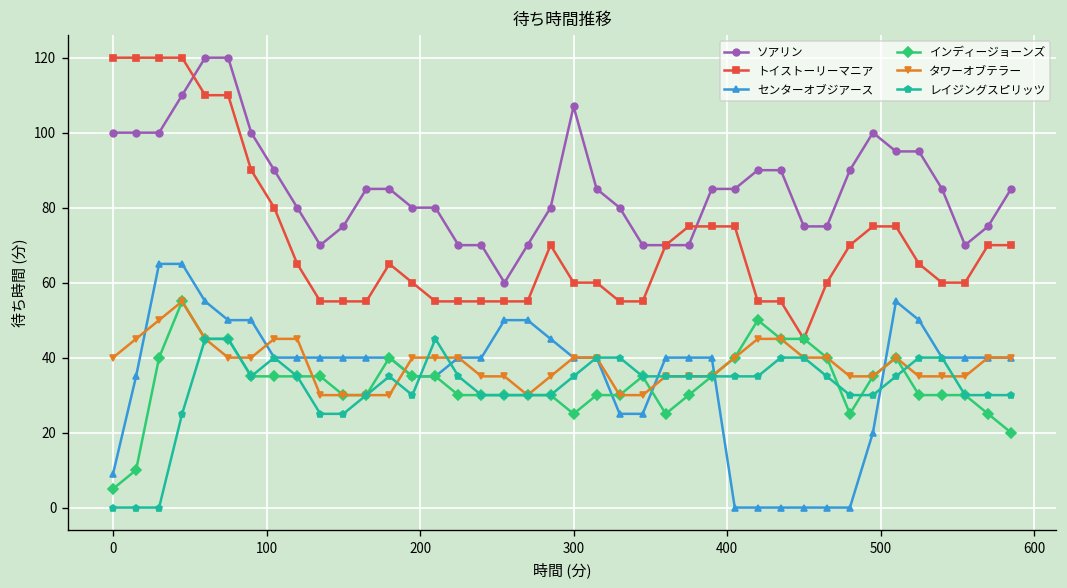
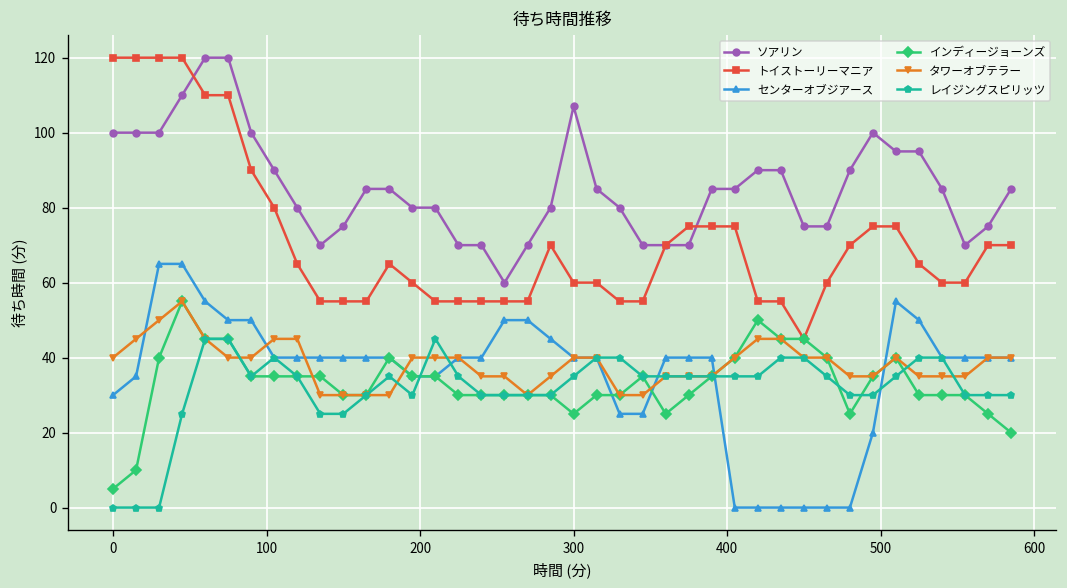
  {
    "ソアリン": {
      "0": 100,
      "300": 107
    },
    "センターオブジアース": {
-     "0": 9
+     "0": 30
    }
  }
